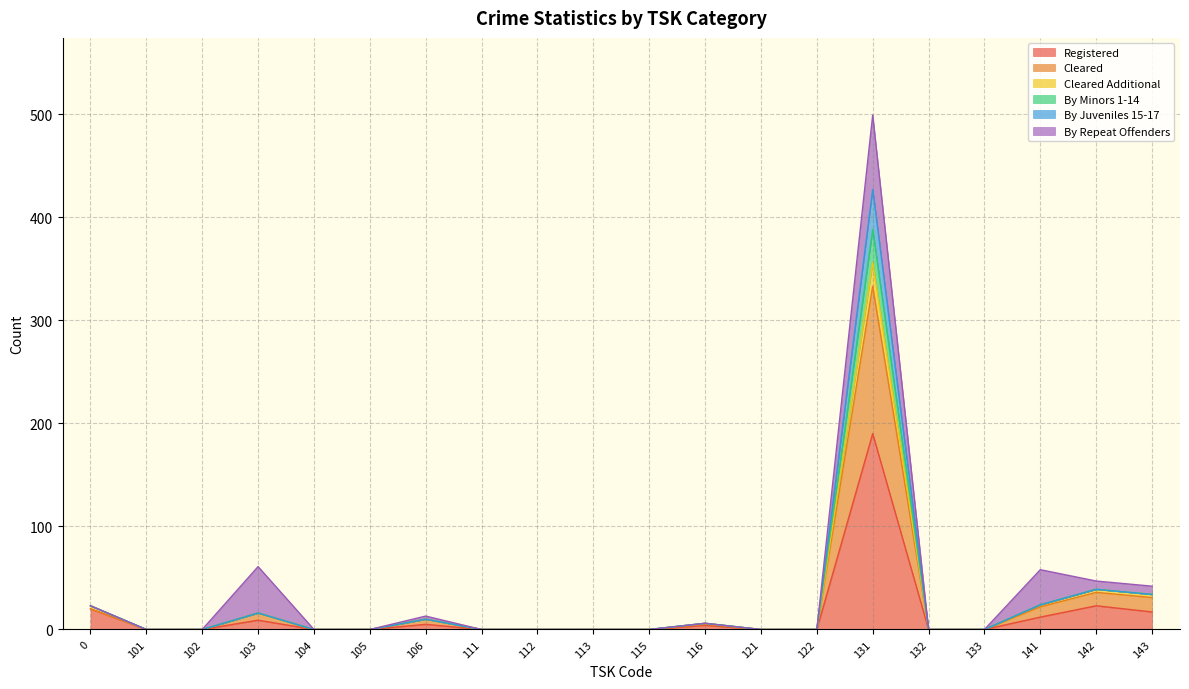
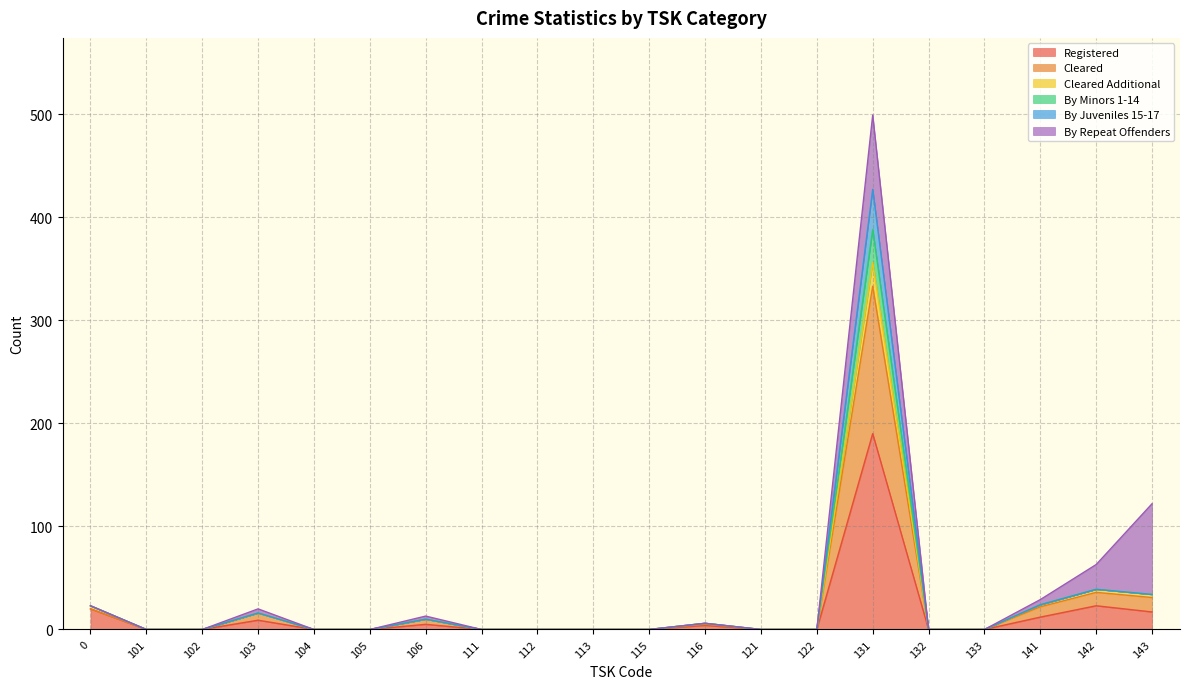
  {
    "Cleared Additional": {
      "131": 23
    },
    "By Minors 1-14": {
      "131": 32
    },
    "By Juveniles 15-17": {
      "131": 39
    },
    "By Repeat Offenders": {
-     "103": 45,
+     "103": 4,
      "106": 3,
      "131": 72,
-     "141": 34,
-     "142": 8,
-     "143": 8
+     "141": 5,
+     "142": 24,
+     "143": 88
    }
  }
